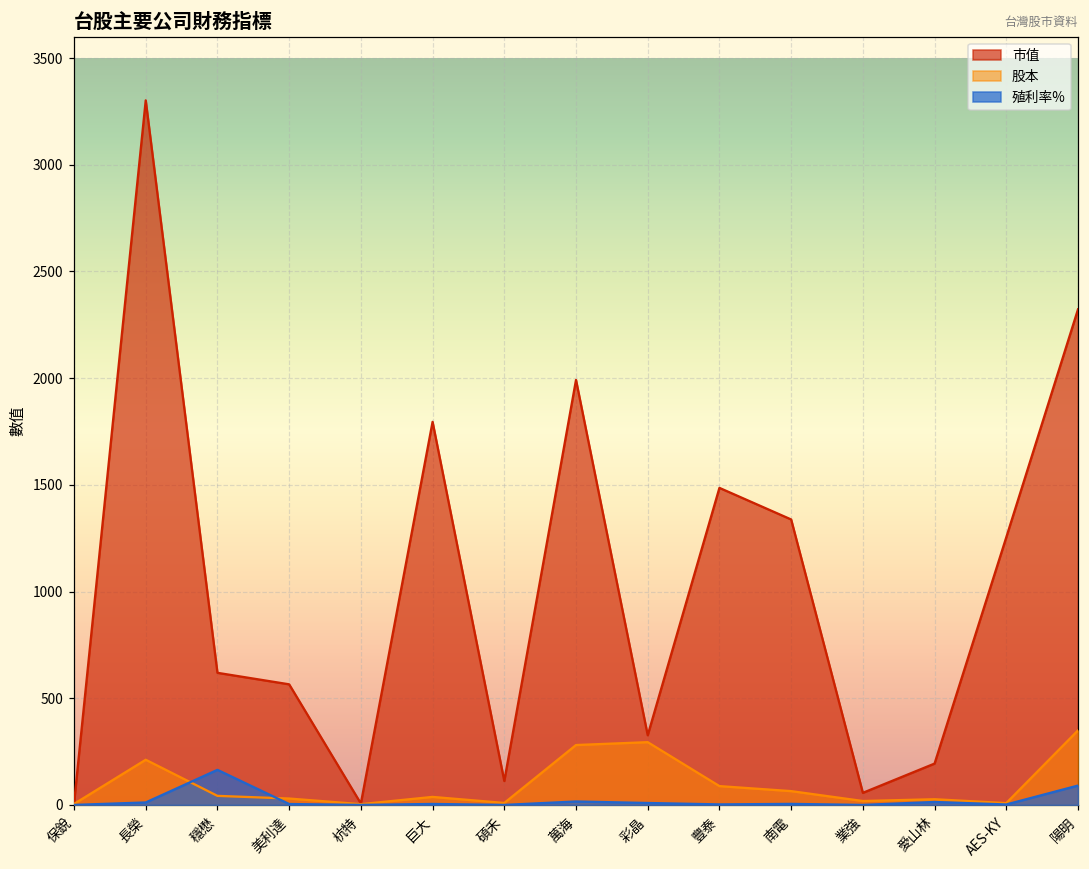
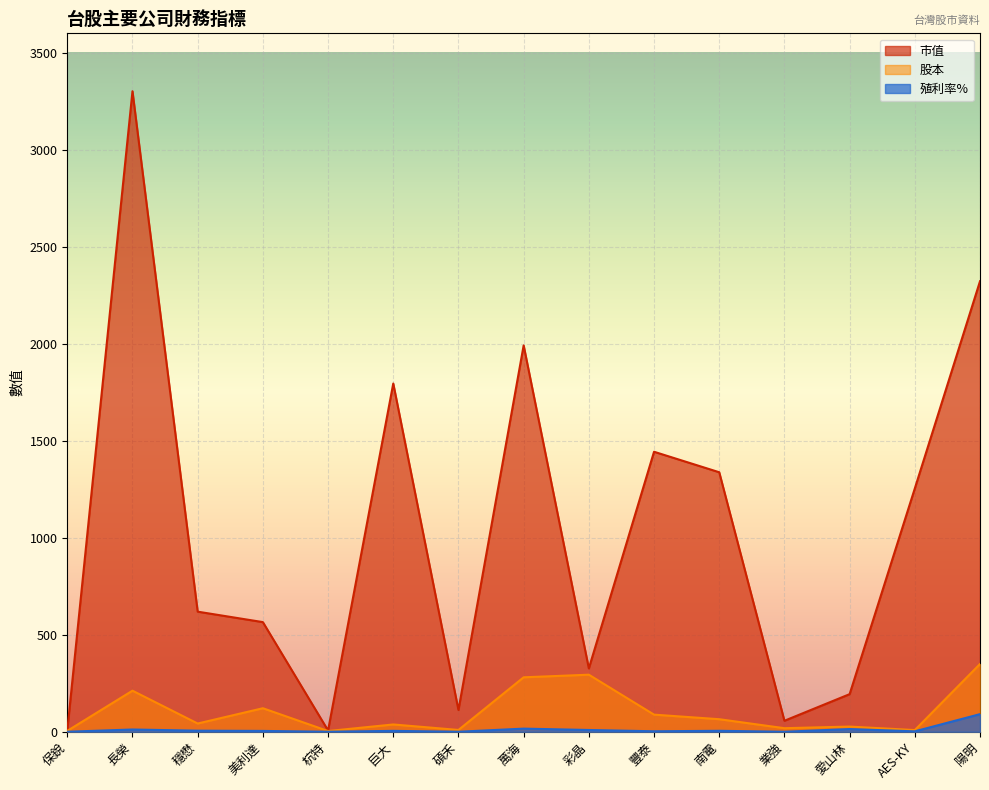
  {
    "市值": {
      "長榮": 3300,
      "穩懋": 620,
      "美利達": 570,
      "巨大": 1800,
      "碩禾": 110,
      "萬海": 1990,
      "彩晶": 330,
-     "豐泰": 1490,
+     "豐泰": 1440,
      "南電": 1340,
      "業強": 60,
      "愛山林": 190,
      "AES-KY": 1250,
      "陽明": 2320
    },
    "股本": {
      "長榮": 210,
      "穩懋": 40,
-     "美利達": 30,
+     "美利達": 120,
      "巨大": 40,
      "萬海": 280,
      "彩晶": 290,
      "豐泰": 90,
      "南電": 60,
      "業強": 20,
      "陽明": 350
    },
    "殖利率%": {
      "長榮": 10,
-     "穩懋": 160,
+     "穩懋": 10,
      "美利達": 0,
      "巨大": 0,
      "萬海": 20,
      "彩晶": 10,
      "豐泰": 0,
      "南電": 0,
      "業強": 0,
      "陽明": 90
    }
  }
